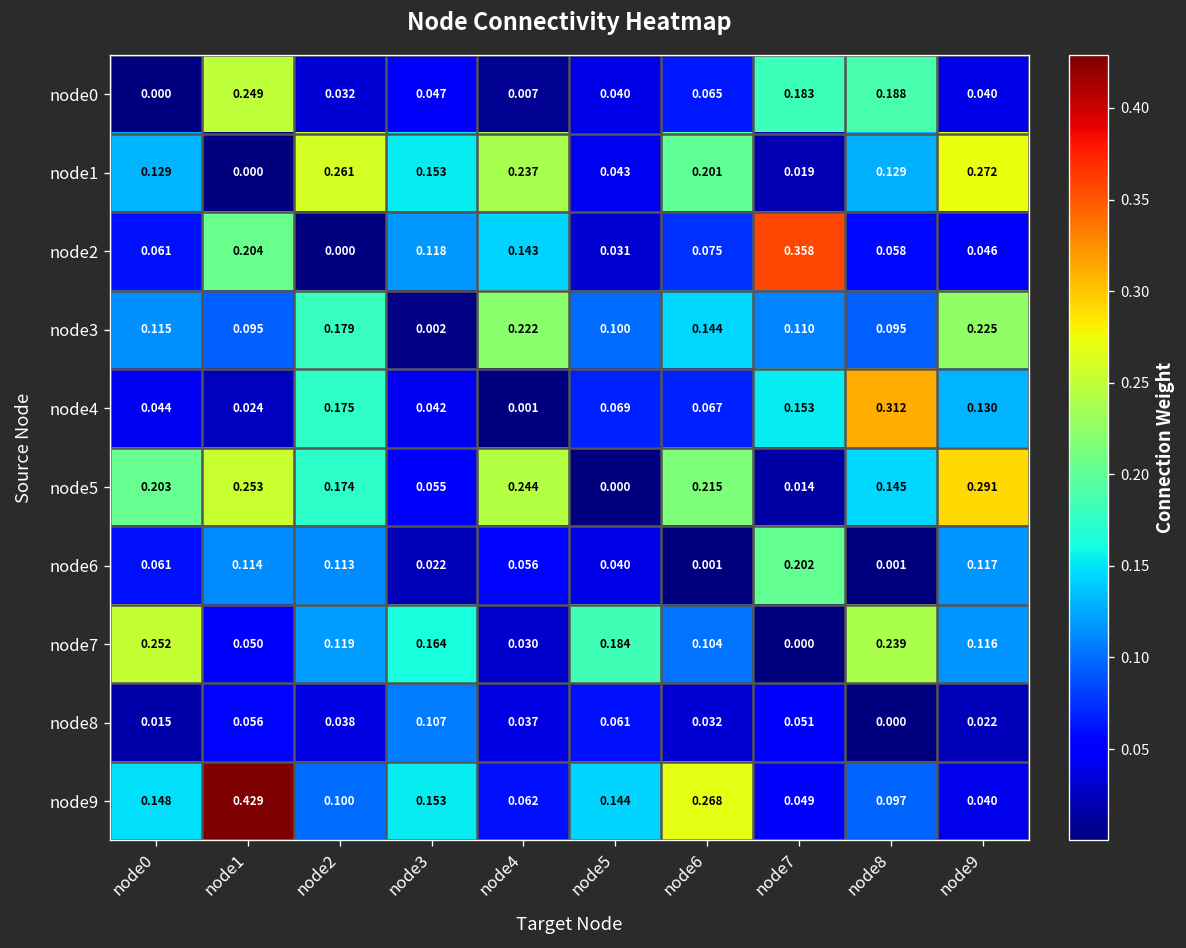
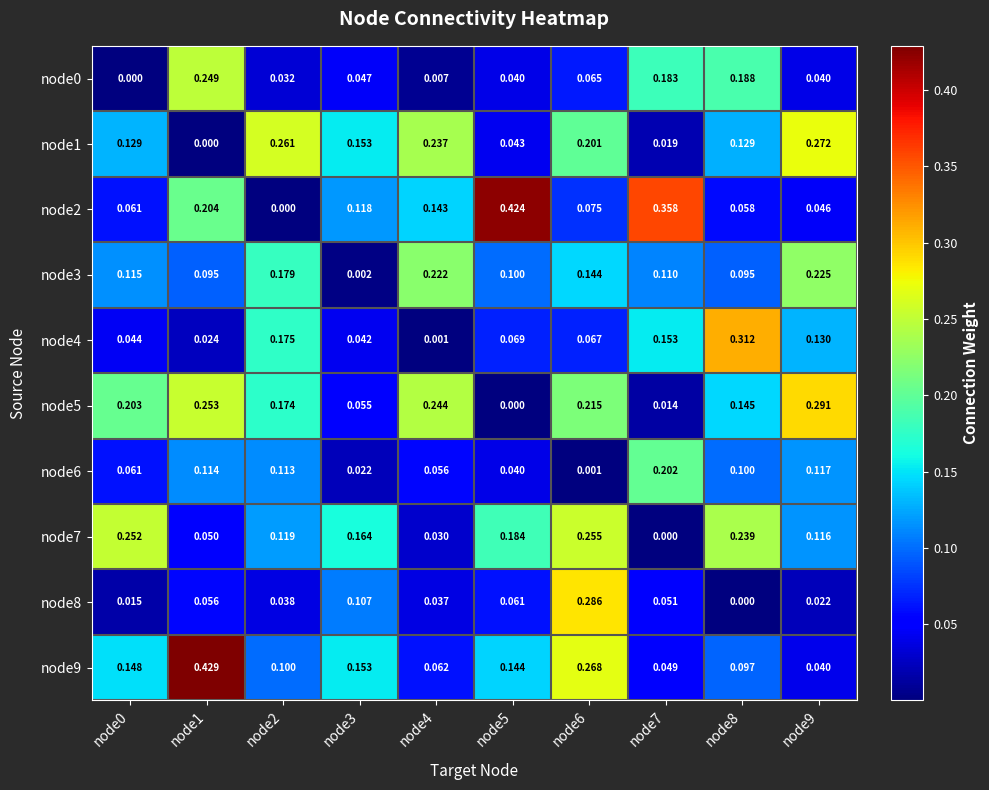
  {
    "node0": {
      "node0": 0.000,
      "node1": 0.249,
      "node2": 0.032,
      "node3": 0.047,
      "node4": 0.007,
      "node5": 0.040,
      "node6": 0.065,
      "node7": 0.183,
      "node8": 0.188,
      "node9": 0.040
    },
    "node1": {
      "node0": 0.129,
      "node1": 0.000,
      "node2": 0.261,
      "node3": 0.153,
      "node4": 0.237,
      "node5": 0.043,
      "node6": 0.201,
      "node7": 0.019,
      "node8": 0.129,
      "node9": 0.272
    },
    "node2": {
      "node0": 0.061,
      "node1": 0.204,
      "node2": 0.000,
      "node3": 0.118,
      "node4": 0.143,
-     "node5": 0.031,
+     "node5": 0.424,
      "node6": 0.075,
      "node7": 0.358,
      "node8": 0.058,
      "node9": 0.046
    },
    "node3": {
      "node0": 0.115,
      "node1": 0.095,
      "node2": 0.179,
      "node3": 0.002,
      "node4": 0.222,
      "node5": 0.100,
      "node6": 0.144,
      "node7": 0.110,
      "node8": 0.095,
      "node9": 0.225
    },
    "node4": {
      "node0": 0.044,
      "node1": 0.024,
      "node2": 0.175,
      "node3": 0.042,
      "node4": 0.001,
      "node5": 0.069,
      "node6": 0.067,
      "node7": 0.153,
      "node8": 0.312,
      "node9": 0.130
    },
    "node5": {
      "node0": 0.203,
      "node1": 0.253,
      "node2": 0.174,
      "node3": 0.055,
      "node4": 0.244,
      "node5": 0.000,
      "node6": 0.215,
      "node7": 0.014,
      "node8": 0.145,
      "node9": 0.291
    },
    "node6": {
      "node0": 0.061,
      "node1": 0.114,
      "node2": 0.113,
      "node3": 0.022,
      "node4": 0.056,
      "node5": 0.040,
      "node6": 0.001,
      "node7": 0.202,
-     "node8": 0.001,
+     "node8": 0.100,
      "node9": 0.117
    },
    "node7": {
      "node0": 0.252,
      "node1": 0.050,
      "node2": 0.119,
      "node3": 0.164,
      "node4": 0.030,
      "node5": 0.184,
-     "node6": 0.104,
+     "node6": 0.255,
      "node7": 0.000,
      "node8": 0.239,
      "node9": 0.116
    },
    "node8": {
      "node0": 0.015,
      "node1": 0.056,
      "node2": 0.038,
      "node3": 0.107,
      "node4": 0.037,
      "node5": 0.061,
-     "node6": 0.032,
+     "node6": 0.286,
      "node7": 0.051,
      "node8": 0.000,
      "node9": 0.022
    },
    "node9": {
      "node0": 0.148,
      "node1": 0.429,
      "node2": 0.100,
      "node3": 0.153,
      "node4": 0.062,
      "node5": 0.144,
      "node6": 0.268,
      "node7": 0.049,
      "node8": 0.097,
      "node9": 0.040
    }
  }
